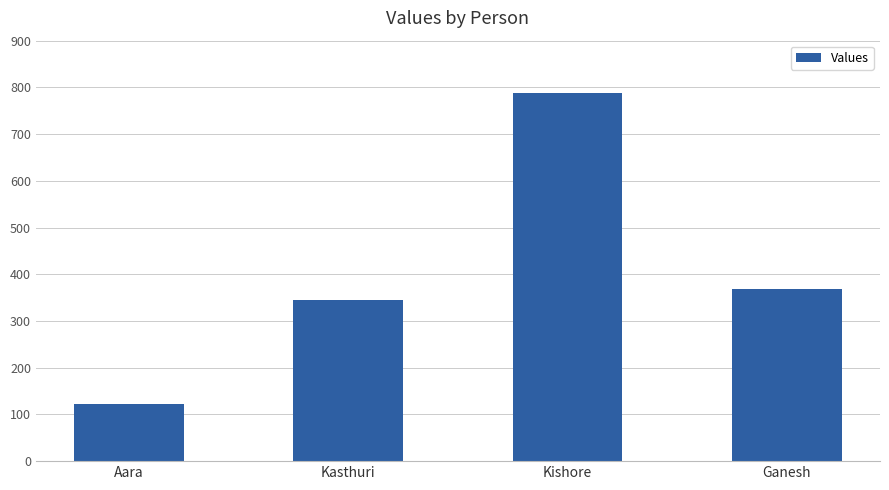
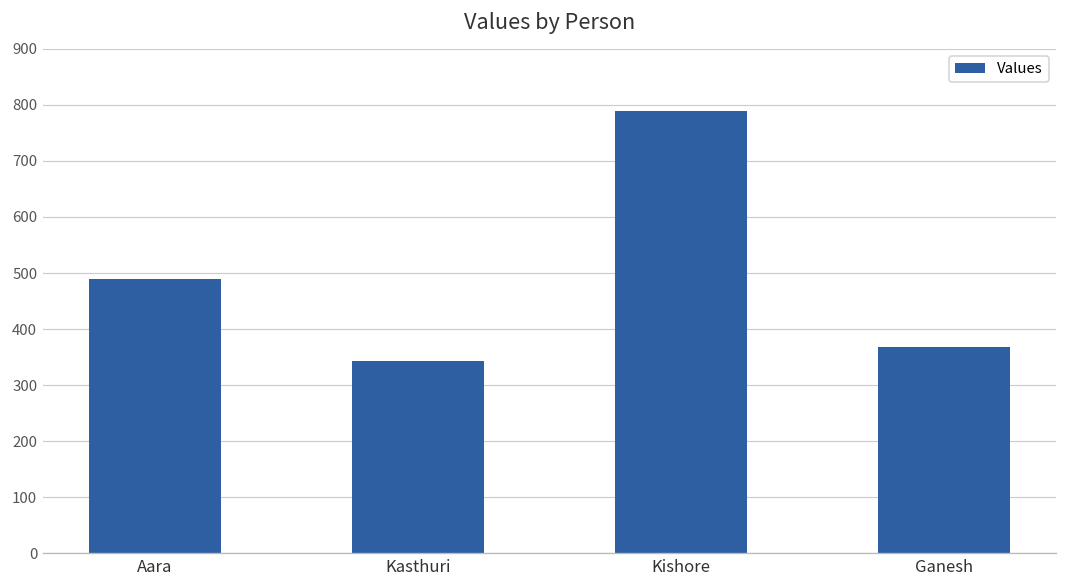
  {
-   "Aara": 120,
+   "Aara": 490,
    "Kasthuri": 340,
    "Kishore": 790,
    "Ganesh": 370
  }
